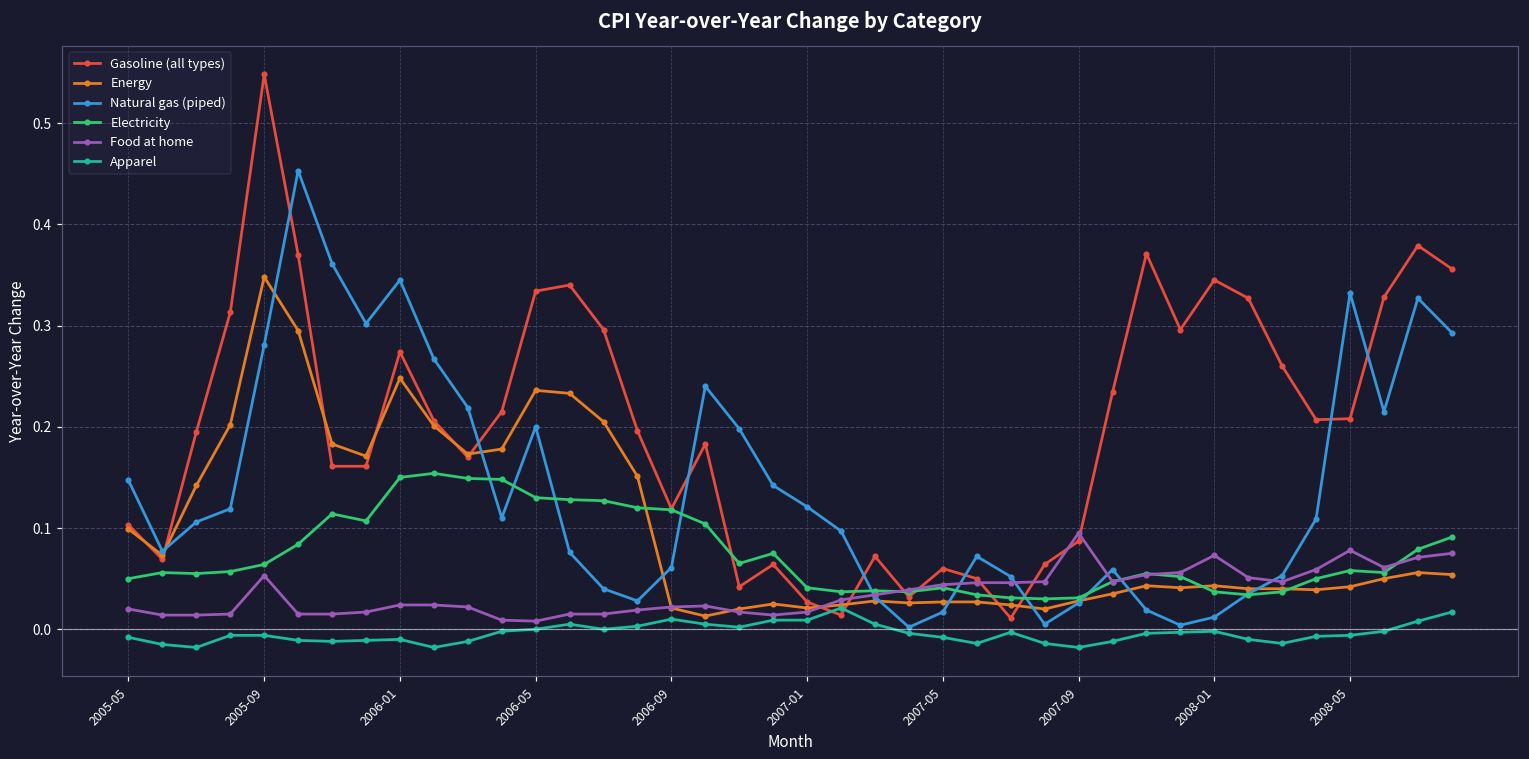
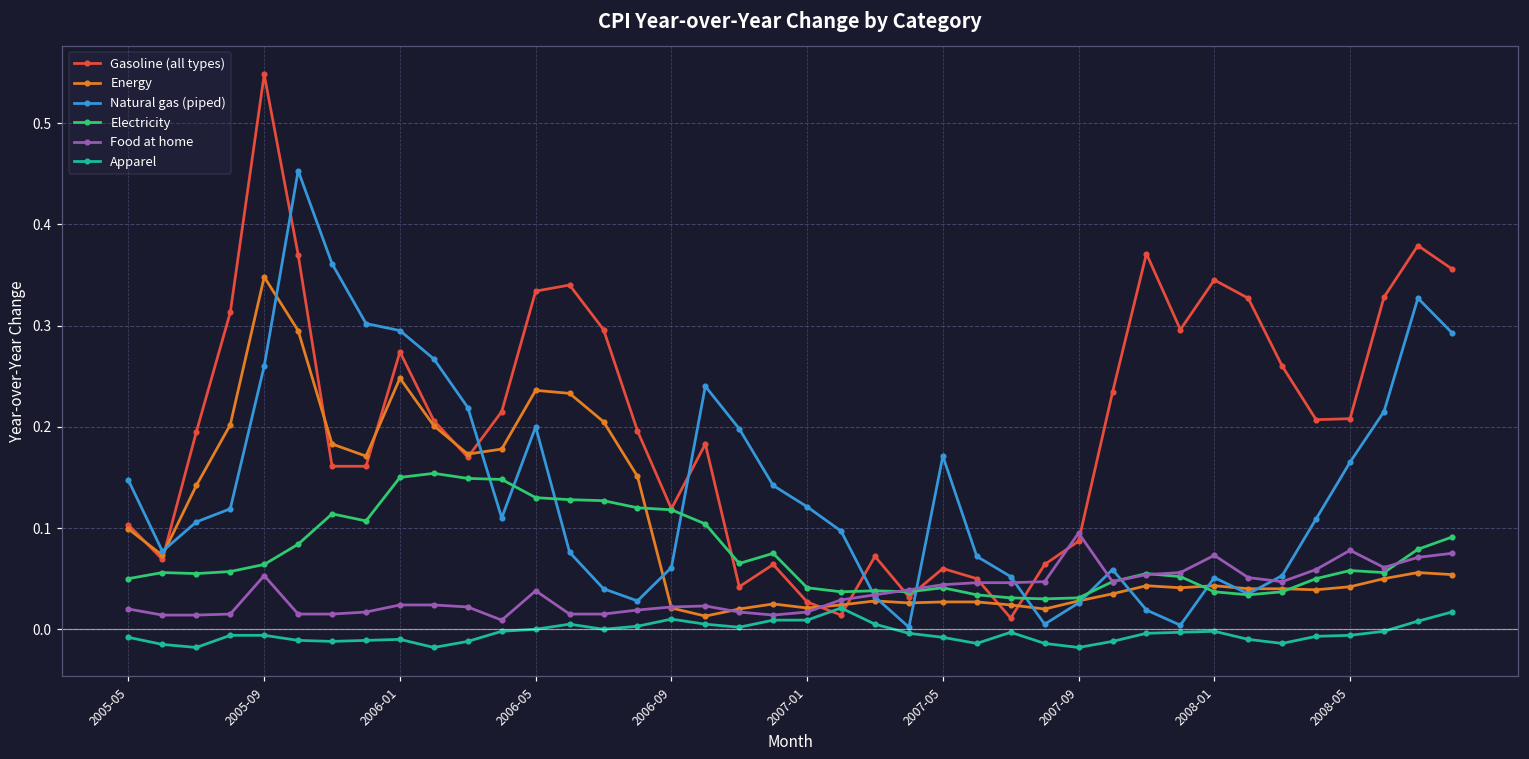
  {
    "Natural gas (piped)": {
      "2005-05": 0.15,
-     "2005-09": 0.28,
-     "2006-01": 0.35,
+     "2005-09": 0.26,
+     "2006-01": 0.30,
      "2006-05": 0.20,
      "2006-09": 0.06,
      "2007-01": 0.12,
-     "2007-05": 0.02,
-     "2008-01": 0.01,
-     "2008-05": 0.33
+     "2007-05": 0.17,
+     "2008-01": 0.05,
+     "2008-05": 0.17
    },
    "Food at home": {
      "2005-05": 0.02,
      "2005-09": 0.05,
      "2006-01": 0.02,
-     "2006-05": 0.01,
+     "2006-05": 0.04,
      "2007-01": 0.02,
      "2007-05": 0.04,
      "2007-09": 0.10,
      "2008-01": 0.07,
      "2008-05": 0.08
    }
  }
